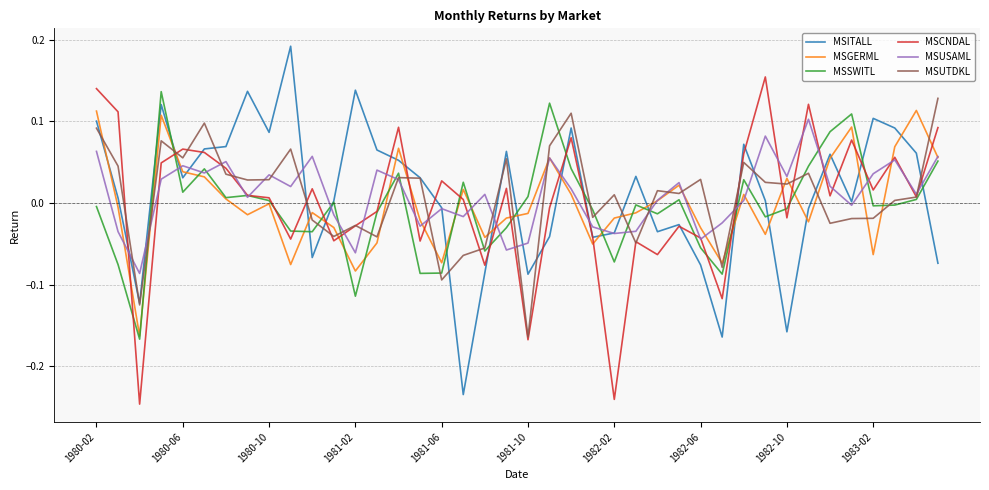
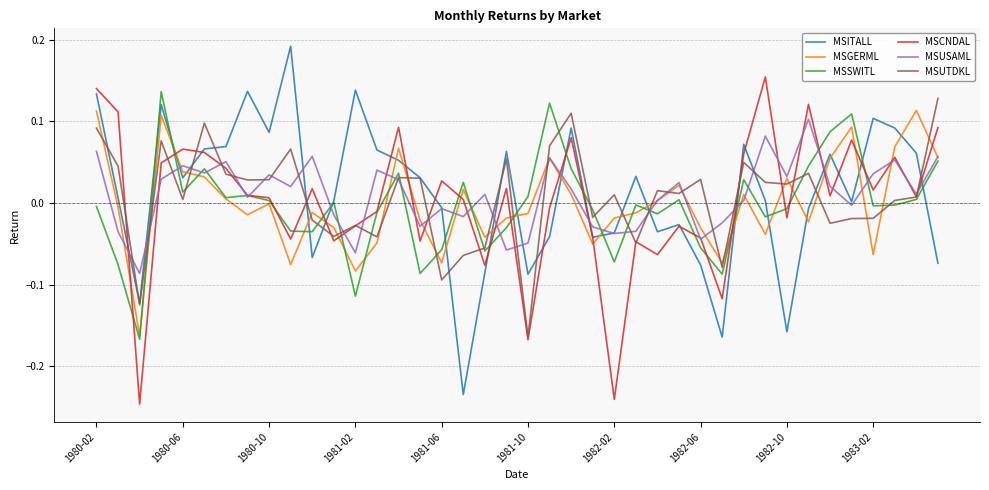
  {
    "MSITALL": {
-     "1980-02": 0.10,
+     "1980-02": 0.13,
      "1980-06": 0.03,
      "1980-10": 0.09,
      "1981-02": 0.14,
      "1981-10": -0.09,
      "1982-06": -0.08,
      "1982-10": -0.16,
      "1983-02": 0.10
    },
    "MSGERML": {
      "1980-02": 0.11,
      "1980-06": 0.04,
      "1980-10": 0.00,
      "1981-02": -0.08,
      "1981-06": -0.07,
      "1981-10": -0.01,
      "1982-02": -0.02,
      "1982-06": -0.03,
      "1983-02": -0.06
    },
    "MSSWITL": {
      "1980-02": 0.00,
      "1980-06": 0.01,
      "1980-10": 0.00,
      "1981-02": -0.11,
-     "1981-06": -0.09,
+     "1981-06": -0.06,
      "1981-10": 0.01,
      "1982-02": -0.07,
      "1982-06": -0.05,
      "1982-10": -0.01,
      "1983-02": 0.00
    },
    "MSCNDAL": {
      "1980-02": 0.14,
      "1980-06": 0.07,
      "1980-10": 0.01,
      "1981-06": 0.03,
      "1981-10": -0.17,
      "1982-02": -0.24,
      "1982-10": -0.02,
      "1983-02": 0.02
    },
    "MSUSAML": {
      "1980-02": 0.06,
      "1980-06": 0.05,
      "1980-10": 0.03,
      "1981-02": -0.06,
      "1981-10": -0.05,
      "1983-02": 0.04
    },
    "MSUTDKL": {
      "1980-02": 0.09,
-     "1980-06": 0.06,
+     "1980-06": 0.00,
      "1980-10": 0.03,
      "1981-06": -0.09,
      "1981-10": -0.16,
      "1982-02": 0.01,
      "1982-06": 0.03,
      "1982-10": 0.02,
      "1983-02": -0.02
    }
  }
